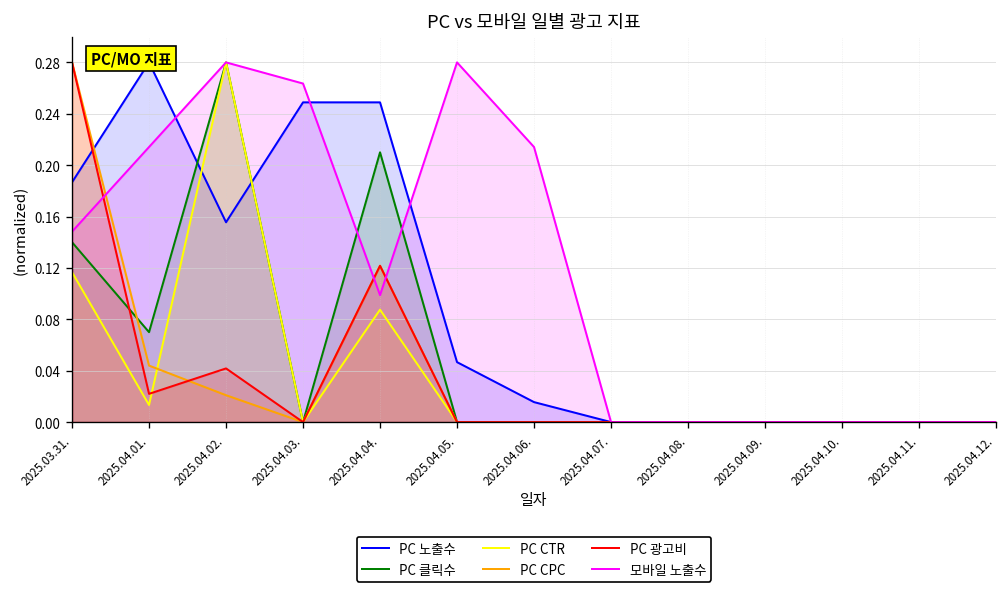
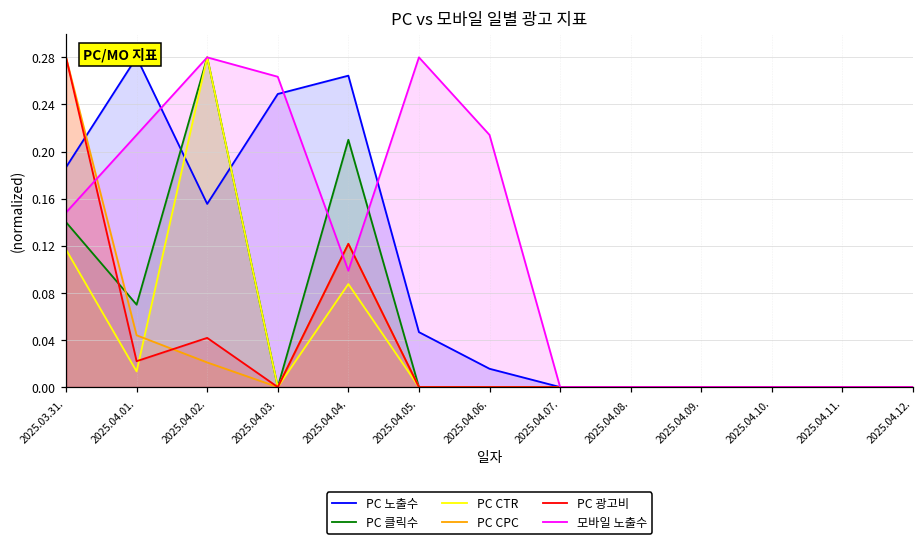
  {
    "PC 노출수": {
      "2025.03.31.": 0.187,
      "2025.04.02.": 0.156,
      "2025.04.03.": 0.249,
-     "2025.04.04.": 0.249,
+     "2025.04.04.": 0.264,
      "2025.04.05.": 0.047,
      "2025.04.06.": 0.016
    },
    "PC 클릭수": {
      "2025.03.31.": 0.140,
      "2025.04.01.": 0.070,
      "2025.04.04.": 0.210
    },
    "PC CTR": {
      "2025.03.31.": 0.117,
      "2025.04.01.": 0.013,
      "2025.04.04.": 0.088
    },
    "PC CPC": {
      "2025.04.01.": 0.044,
      "2025.04.02.": 0.021
    },
    "PC 광고비": {
      "2025.04.01.": 0.022,
      "2025.04.02.": 0.042
    },
    "모바일 노출수": {
      "2025.03.31.": 0.148,
      "2025.04.01.": 0.214,
      "2025.04.03.": 0.264,
      "2025.04.04.": 0.099,
      "2025.04.05.": 0.280,
      "2025.04.06.": 0.214
    }
  }
